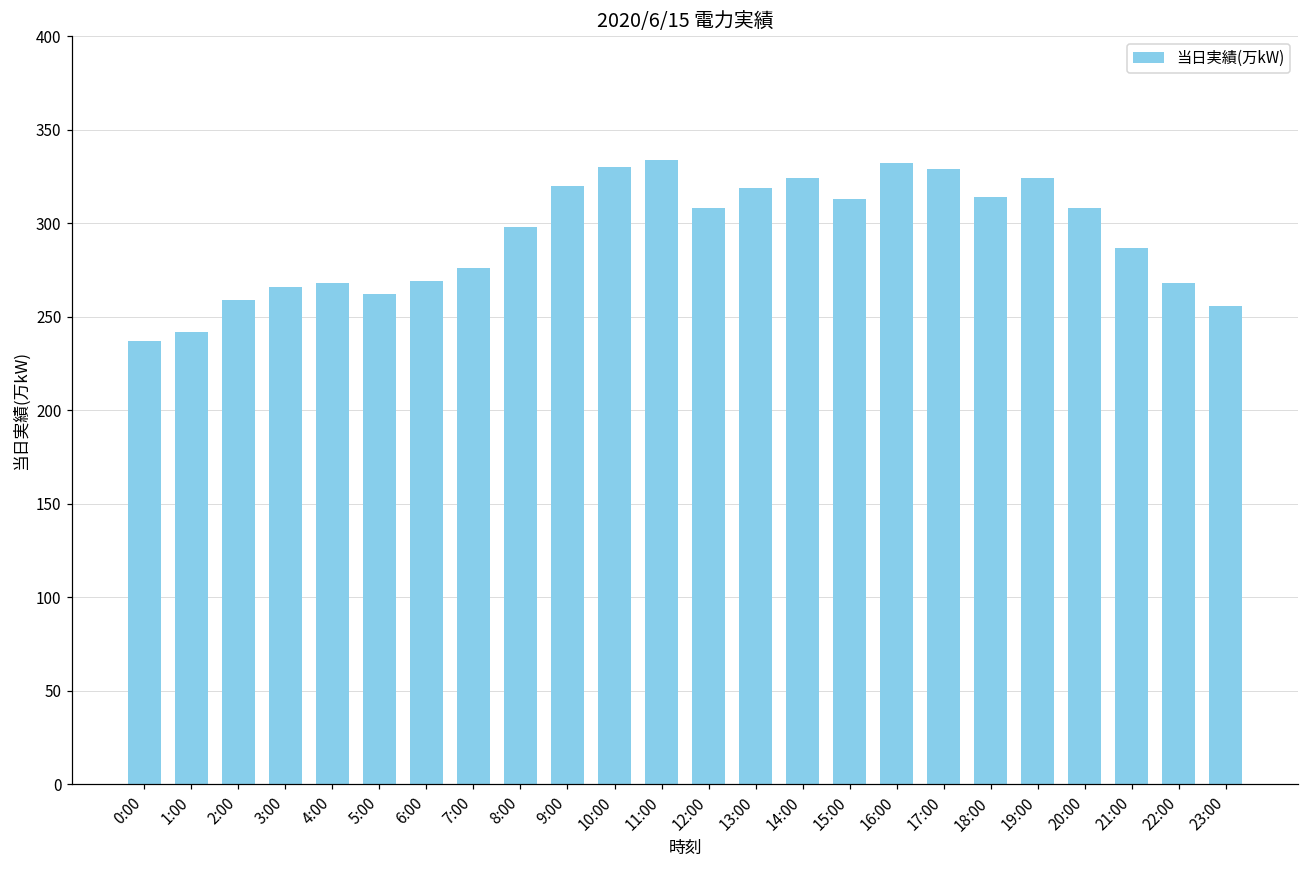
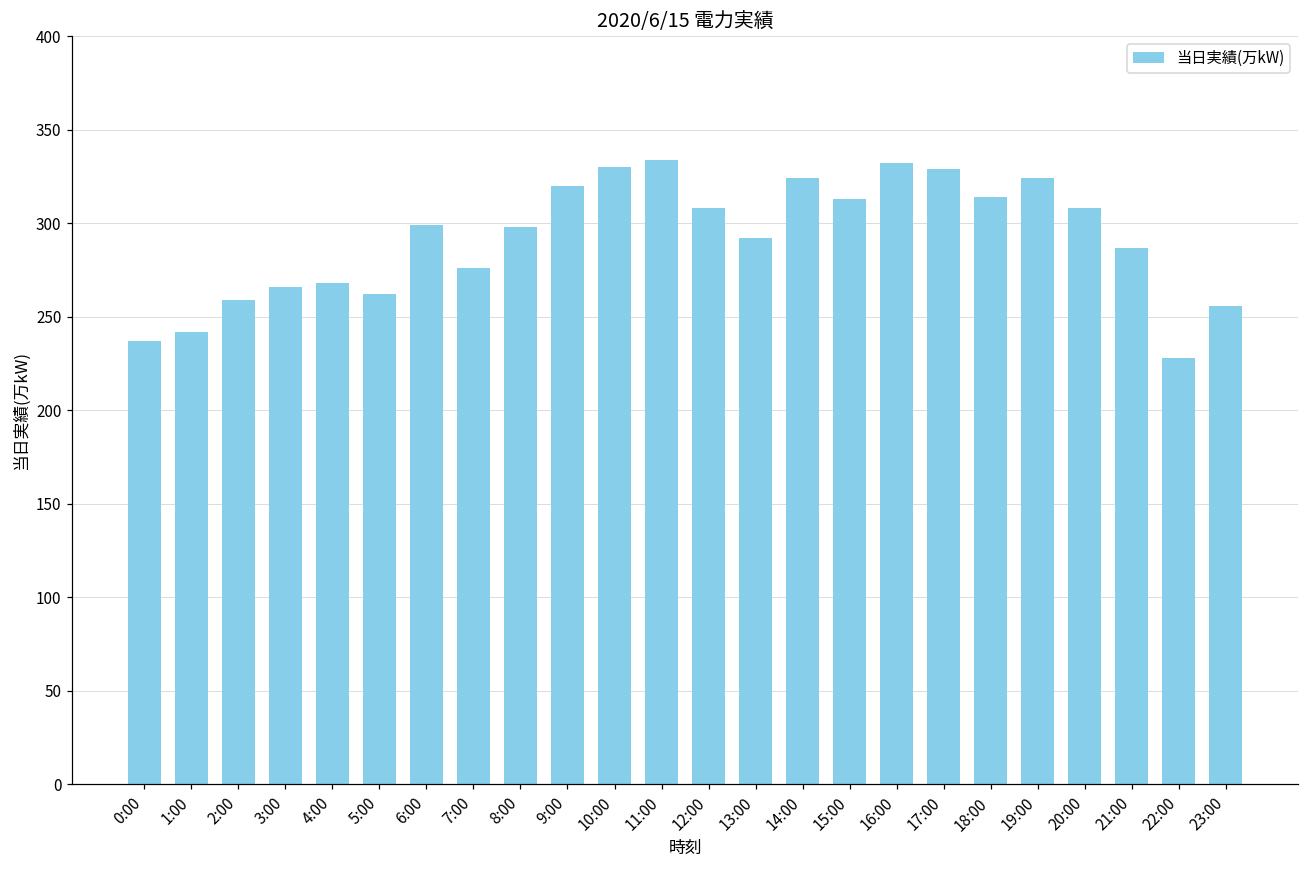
  {
    "0:00": 237,
    "1:00": 242,
    "2:00": 259,
    "3:00": 266,
    "4:00": 268,
    "5:00": 262,
-   "6:00": 269,
+   "6:00": 299,
    "7:00": 276,
    "8:00": 298,
    "9:00": 320,
    "10:00": 330,
    "11:00": 334,
    "12:00": 308,
-   "13:00": 319,
+   "13:00": 292,
    "14:00": 324,
    "15:00": 313,
    "16:00": 332,
    "17:00": 329,
    "18:00": 314,
    "19:00": 324,
    "20:00": 308,
    "21:00": 287,
-   "22:00": 268,
+   "22:00": 228,
    "23:00": 256
  }
